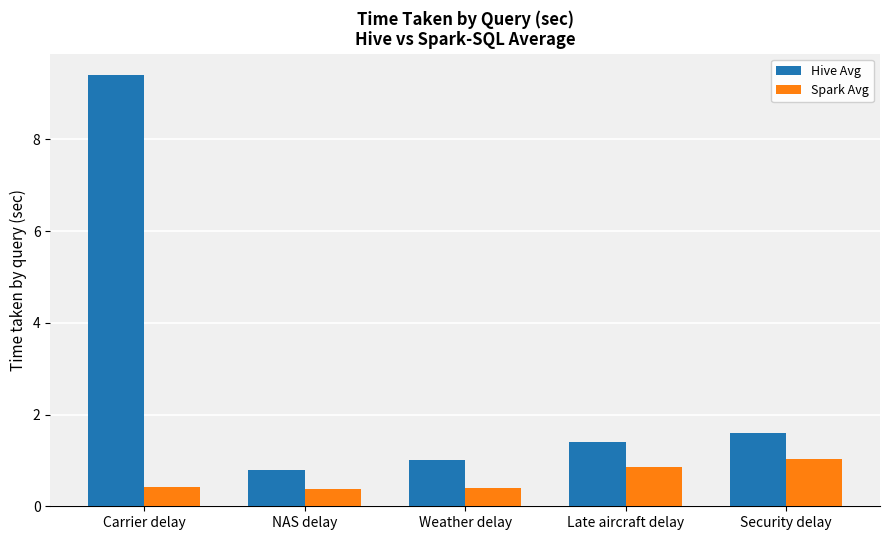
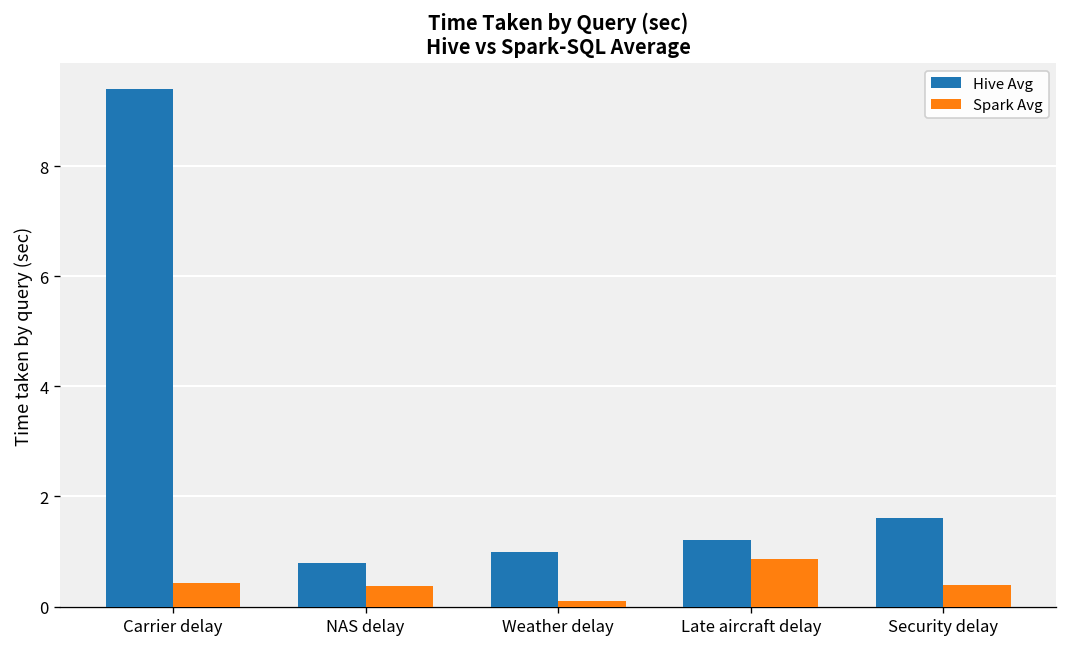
  {
    "Hive Avg": {
      "Carrier delay": 9.4,
      "NAS delay": 0.8,
      "Weather delay": 1.0,
-     "Late aircraft delay": 1.4,
+     "Late aircraft delay": 1.2,
      "Security delay": 1.6
    },
    "Spark Avg": {
      "Carrier delay": 0.4,
      "NAS delay": 0.4,
-     "Weather delay": 0.4,
+     "Weather delay": 0.1,
      "Late aircraft delay": 0.9,
-     "Security delay": 1.0
+     "Security delay": 0.4
    }
  }
